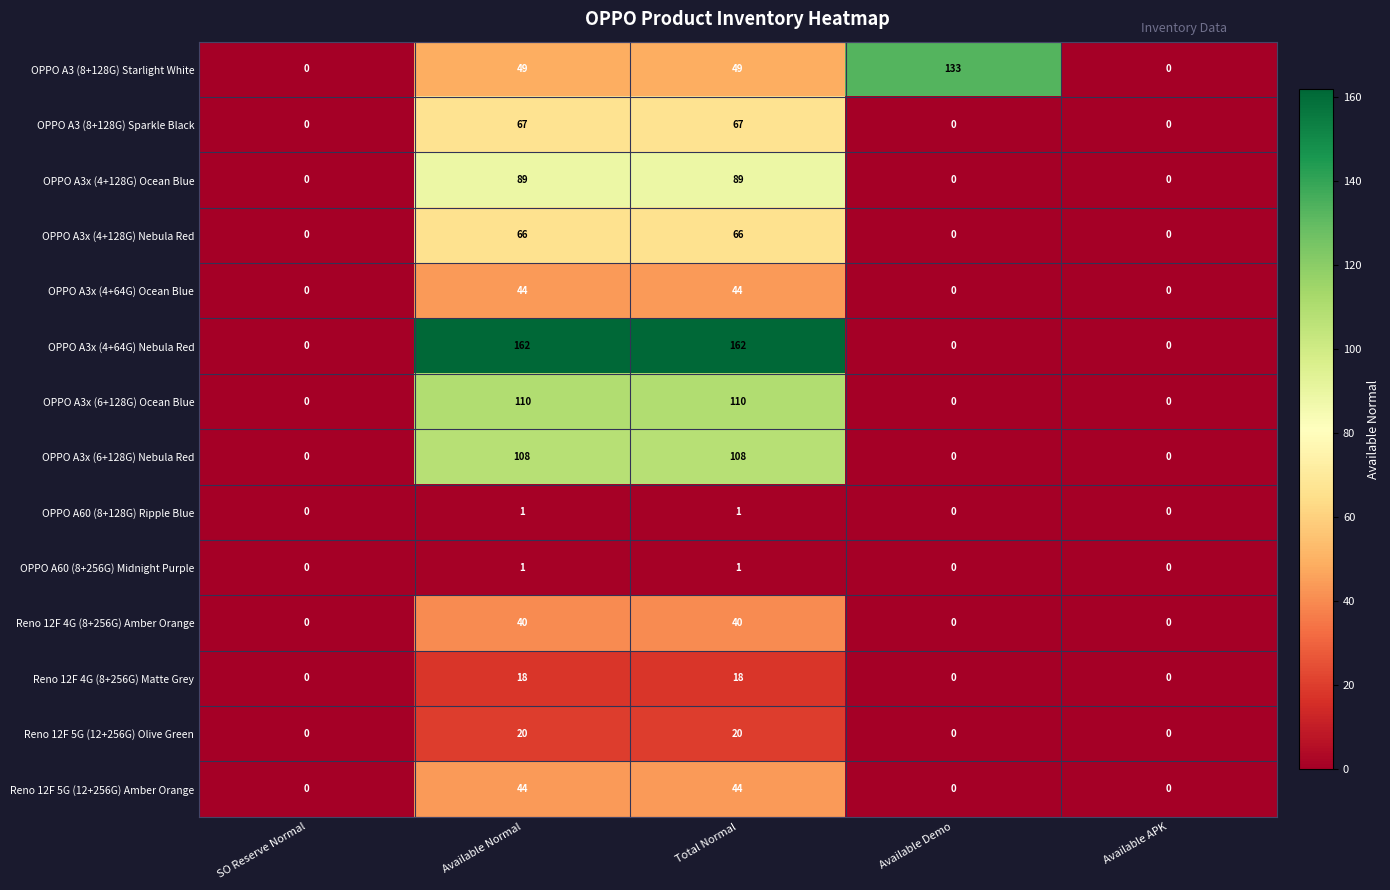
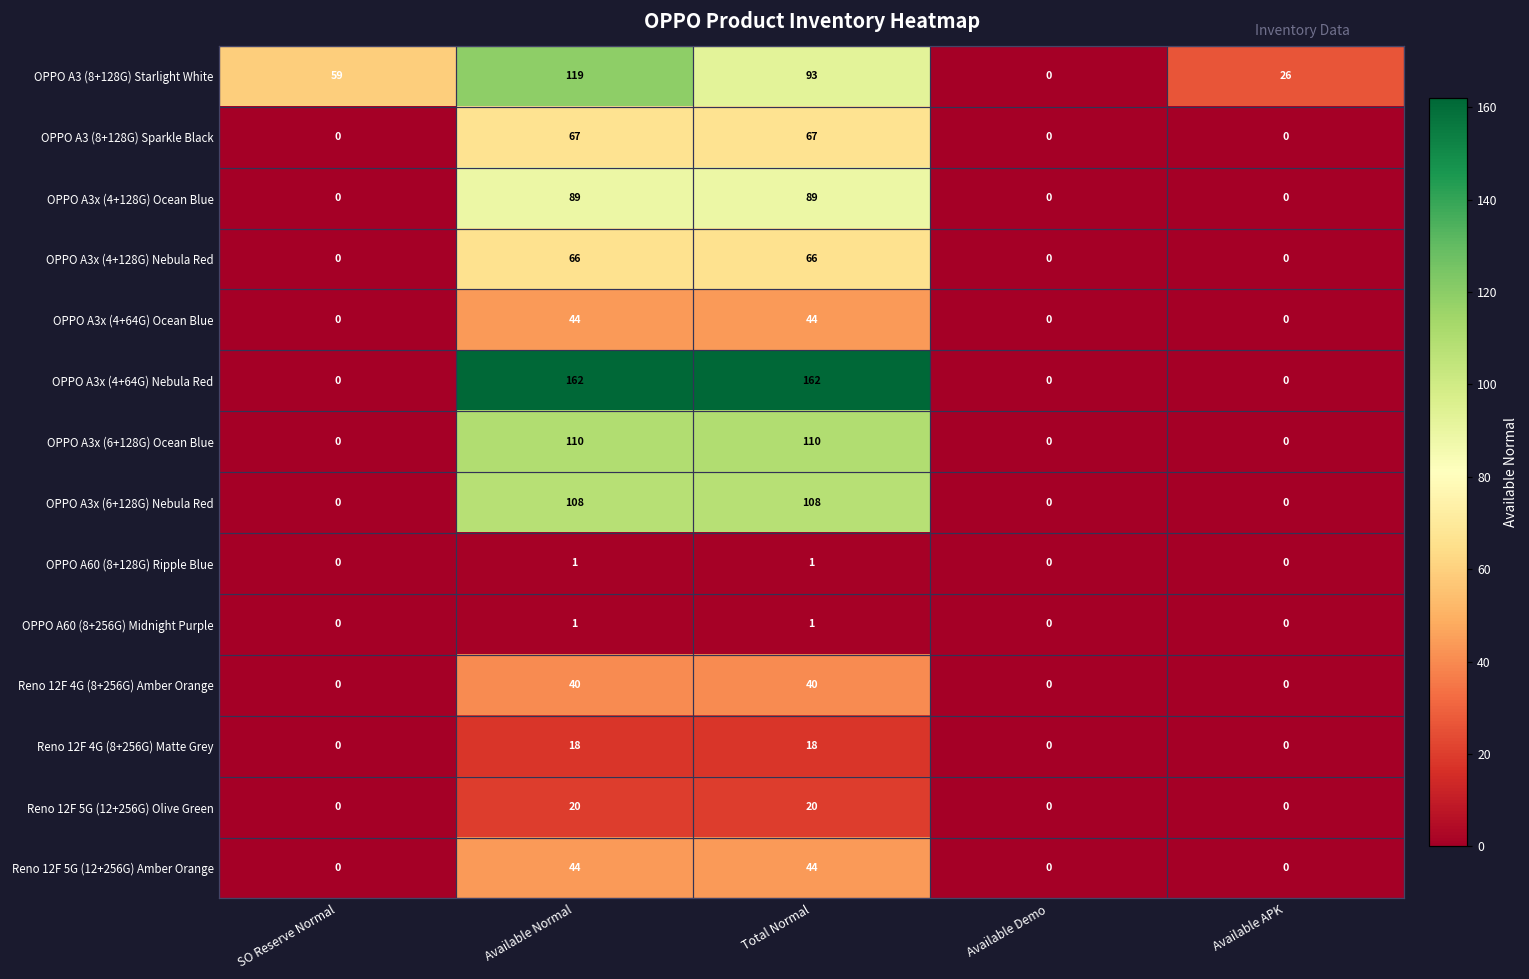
  {
    "OPPO A3 (8+128G) Starlight White": {
-     "SO Reserve Normal": 0,
-     "Available Normal": 49,
-     "Total Normal": 49,
-     "Available Demo": 133,
-     "Available APK": 0
+     "SO Reserve Normal": 59,
+     "Available Normal": 119,
+     "Total Normal": 93,
+     "Available Demo": 0,
+     "Available APK": 26
    },
    "OPPO A3 (8+128G) Sparkle Black": {
      "SO Reserve Normal": 0,
      "Available Normal": 67,
      "Total Normal": 67,
      "Available Demo": 0,
      "Available APK": 0
    },
    "OPPO A3x (4+128G) Ocean Blue": {
      "SO Reserve Normal": 0,
      "Available Normal": 89,
      "Total Normal": 89,
      "Available Demo": 0,
      "Available APK": 0
    },
    "OPPO A3x (4+128G) Nebula Red": {
      "SO Reserve Normal": 0,
      "Available Normal": 66,
      "Total Normal": 66,
      "Available Demo": 0,
      "Available APK": 0
    },
    "OPPO A3x (4+64G) Ocean Blue": {
      "SO Reserve Normal": 0,
      "Available Normal": 44,
      "Total Normal": 44,
      "Available Demo": 0,
      "Available APK": 0
    },
    "OPPO A3x (4+64G) Nebula Red": {
      "SO Reserve Normal": 0,
      "Available Normal": 162,
      "Total Normal": 162,
      "Available Demo": 0,
      "Available APK": 0
    },
    "OPPO A3x (6+128G) Ocean Blue": {
      "SO Reserve Normal": 0,
      "Available Normal": 110,
      "Total Normal": 110,
      "Available Demo": 0,
      "Available APK": 0
    },
    "OPPO A3x (6+128G) Nebula Red": {
      "SO Reserve Normal": 0,
      "Available Normal": 108,
      "Total Normal": 108,
      "Available Demo": 0,
      "Available APK": 0
    },
    "OPPO A60 (8+128G) Ripple Blue": {
      "SO Reserve Normal": 0,
      "Available Normal": 1,
      "Total Normal": 1,
      "Available Demo": 0,
      "Available APK": 0
    },
    "OPPO A60 (8+256G) Midnight Purple": {
      "SO Reserve Normal": 0,
      "Available Normal": 1,
      "Total Normal": 1,
      "Available Demo": 0,
      "Available APK": 0
    },
    "Reno 12F 4G (8+256G) Amber Orange": {
      "SO Reserve Normal": 0,
      "Available Normal": 40,
      "Total Normal": 40,
      "Available Demo": 0,
      "Available APK": 0
    },
    "Reno 12F 4G (8+256G) Matte Grey": {
      "SO Reserve Normal": 0,
      "Available Normal": 18,
      "Total Normal": 18,
      "Available Demo": 0,
      "Available APK": 0
    },
    "Reno 12F 5G (12+256G) Olive Green": {
      "SO Reserve Normal": 0,
      "Available Normal": 20,
      "Total Normal": 20,
      "Available Demo": 0,
      "Available APK": 0
    },
    "Reno 12F 5G (12+256G) Amber Orange": {
      "SO Reserve Normal": 0,
      "Available Normal": 44,
      "Total Normal": 44,
      "Available Demo": 0,
      "Available APK": 0
    }
  }
